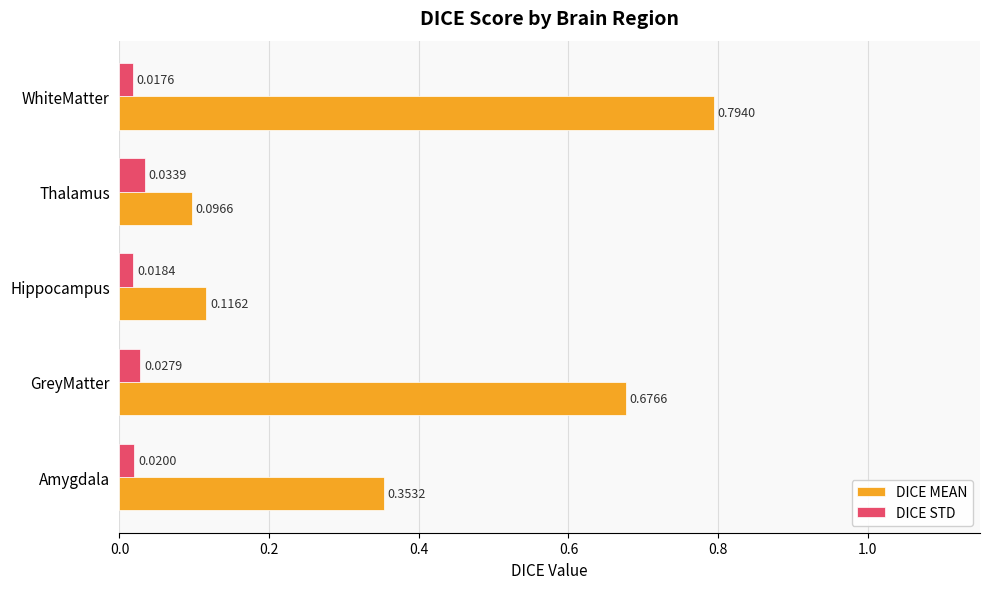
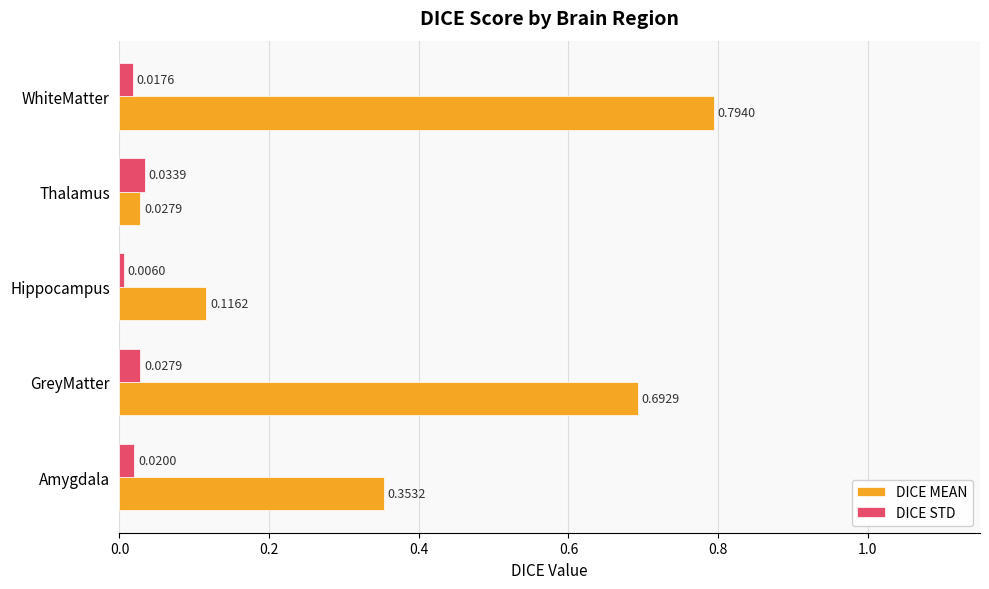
  {
    "DICE MEAN": {
      "WhiteMatter": 0.7940,
-     "Thalamus": 0.0966,
+     "Thalamus": 0.0279,
      "Hippocampus": 0.1162,
-     "GreyMatter": 0.6766,
+     "GreyMatter": 0.6929,
      "Amygdala": 0.3532
    },
    "DICE STD": {
      "WhiteMatter": 0.0176,
      "Thalamus": 0.0339,
-     "Hippocampus": 0.0184,
+     "Hippocampus": 0.0060,
      "GreyMatter": 0.0279,
      "Amygdala": 0.0200
    }
  }
